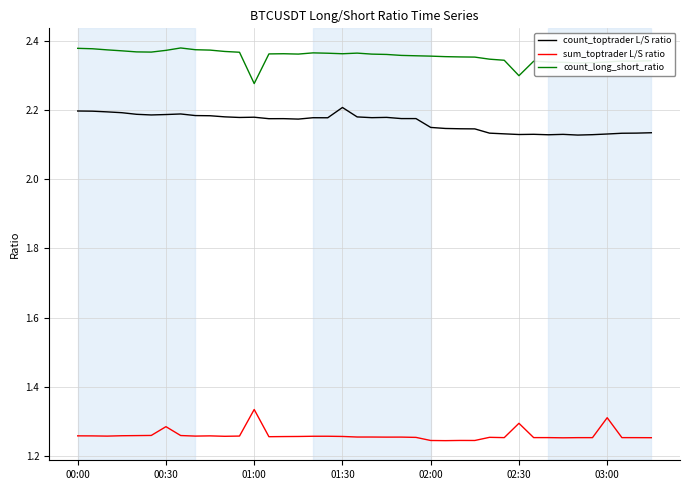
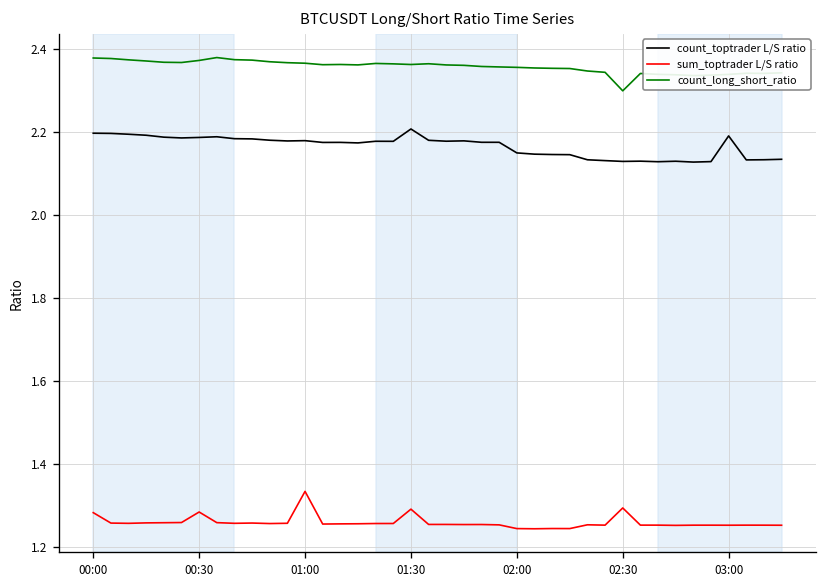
  {
    "count_toptrader L/S ratio": {
      "00:00": 2.20,
      "00:30": 2.19,
      "01:00": 2.18,
      "01:30": 2.21,
      "02:00": 2.15,
      "02:30": 2.13,
-     "03:00": 2.13
+     "03:00": 2.19
    },
    "sum_toptrader L/S ratio": {
-     "00:00": 1.26,
+     "00:00": 1.28,
      "00:30": 1.28,
      "01:00": 1.33,
-     "01:30": 1.26,
+     "01:30": 1.29,
      "02:00": 1.24,
      "02:30": 1.29,
-     "03:00": 1.31
+     "03:00": 1.25
    },
    "count_long_short_ratio": {
      "00:00": 2.38,
      "00:30": 2.37,
-     "01:00": 2.28,
+     "01:00": 2.37,
      "01:30": 2.36,
      "02:00": 2.36,
      "02:30": 2.30
    }
  }
